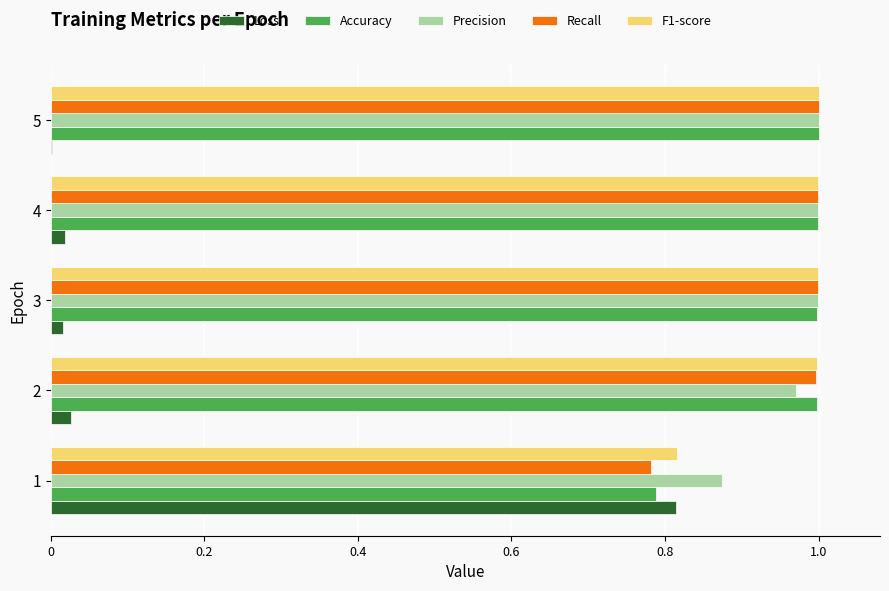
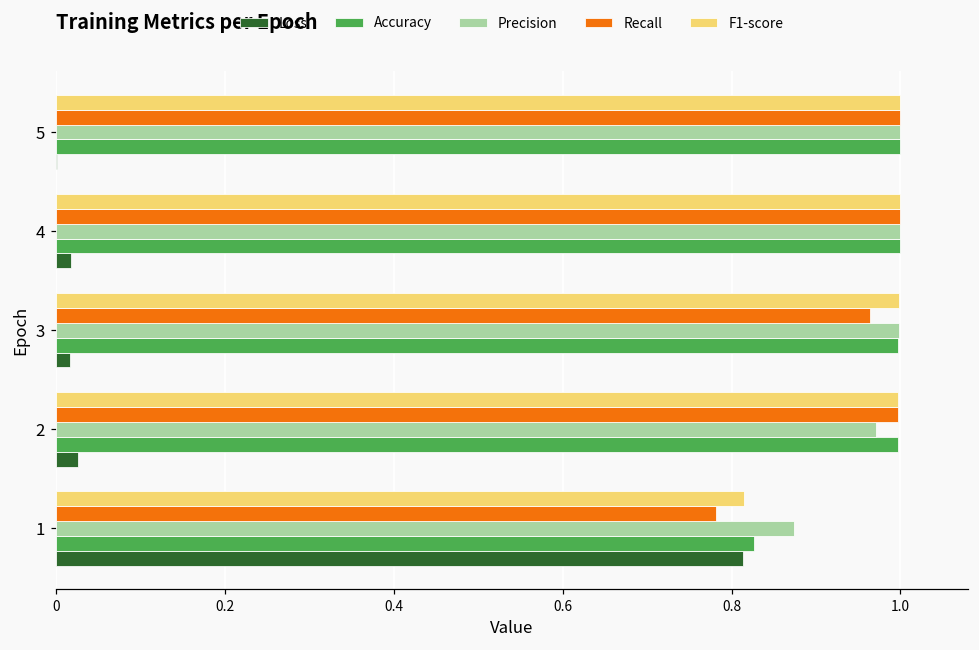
  {
    "Loss": {
      "4": 0.02,
      "3": 0.02,
      "2": 0.03,
      "1": 0.81
    },
    "Accuracy": {
      "5": 1.00,
      "4": 1.00,
      "3": 1.00,
      "2": 1.00,
-     "1": 0.79
+     "1": 0.83
    },
    "Precision": {
      "5": 1.00,
      "4": 1.00,
      "3": 1.00,
      "2": 0.97,
      "1": 0.87
    },
    "Recall": {
      "5": 1.00,
      "4": 1.00,
-     "3": 1.00,
+     "3": 0.96,
      "2": 1.00,
      "1": 0.78
    },
    "F1-score": {
      "5": 1.00,
      "4": 1.00,
      "3": 1.00,
      "2": 1.00,
      "1": 0.82
    }
  }
